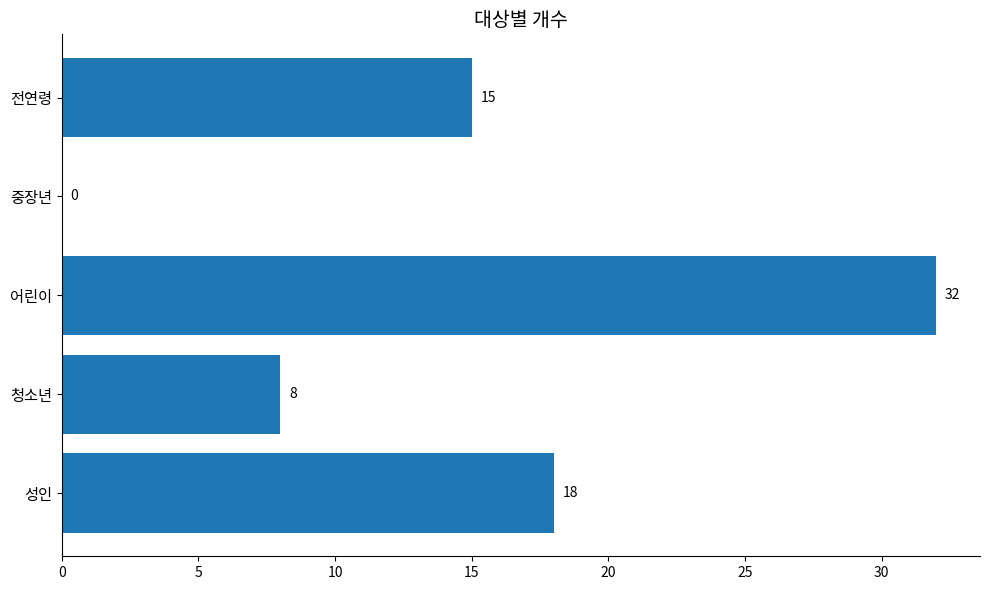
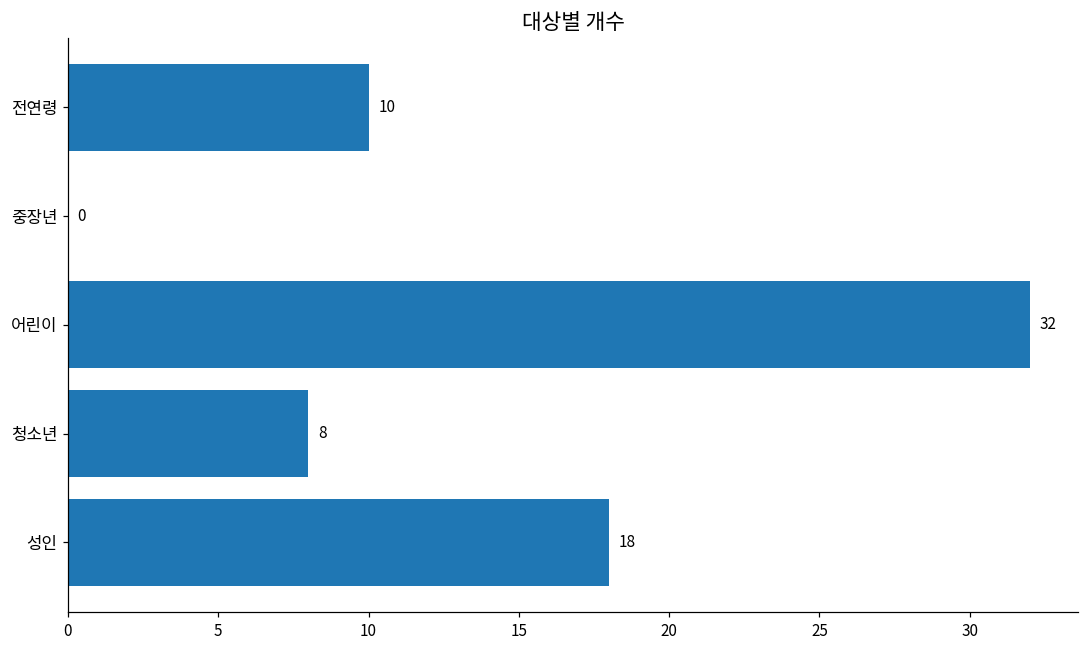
  {
-   "전연령": 15,
+   "전연령": 10,
    "중장년": 0,
    "어린이": 32,
    "청소년": 8,
    "성인": 18
  }
